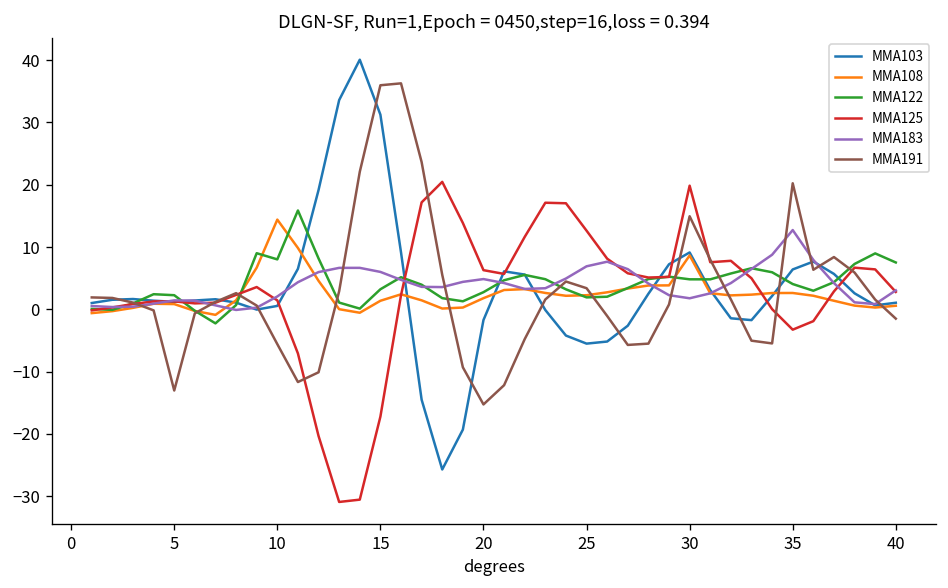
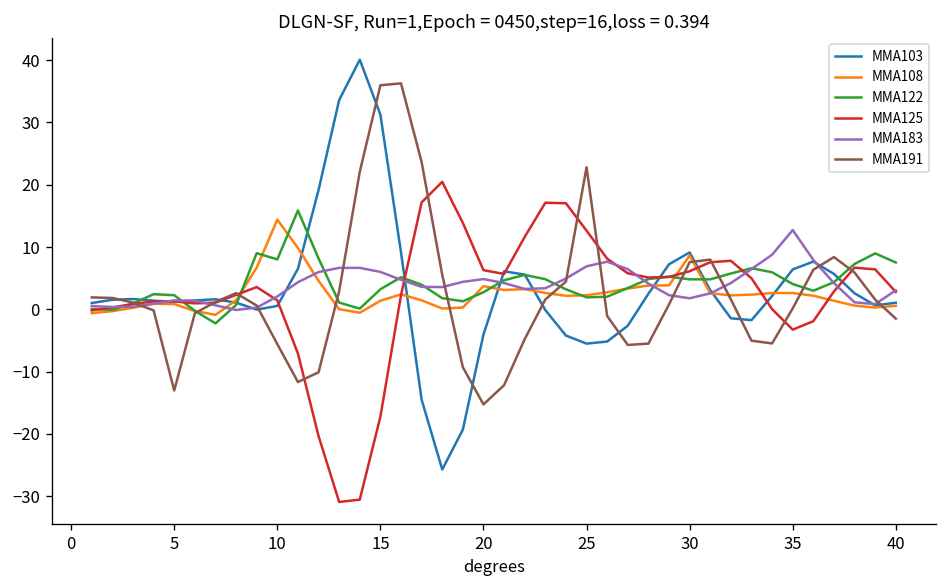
  {
    "MMA103": {
      "10": 1,
      "15": 31,
-     "20": -2,
+     "20": -4,
      "25": -5,
      "35": 6
    },
    "MMA108": {
      "10": 14,
      "15": 1,
-     "20": 2,
+     "20": 4,
      "35": 3
    },
    "MMA122": {
      "5": 2,
      "10": 8,
      "15": 3,
      "20": 3,
      "30": 5,
      "35": 4,
      "40": 8
    },
    "MMA125": {
      "10": 1,
      "15": -17,
      "20": 6,
      "25": 13,
-     "30": 20,
+     "30": 6,
      "35": -3
    },
    "MMA183": {
      "10": 2,
      "15": 6,
      "20": 5,
      "25": 7,
      "30": 2,
      "35": 13
    },
    "MMA191": {
      "5": -13,
      "10": -6,
      "15": 36,
      "20": -15,
-     "25": 3,
-     "30": 15,
-     "35": 20,
+     "25": 23,
+     "30": 8,
+     "35": 0,
      "40": -1
    }
  }
